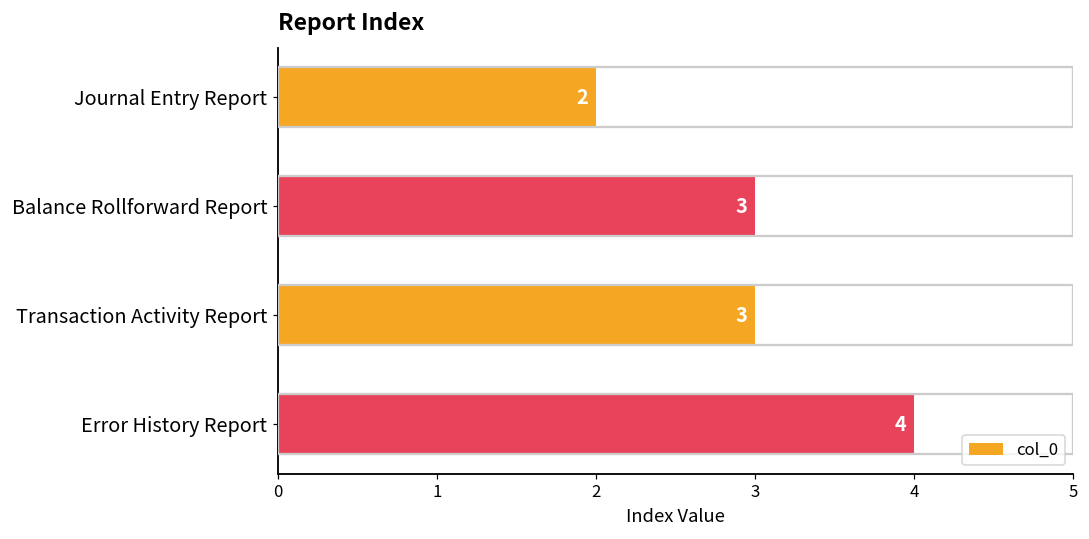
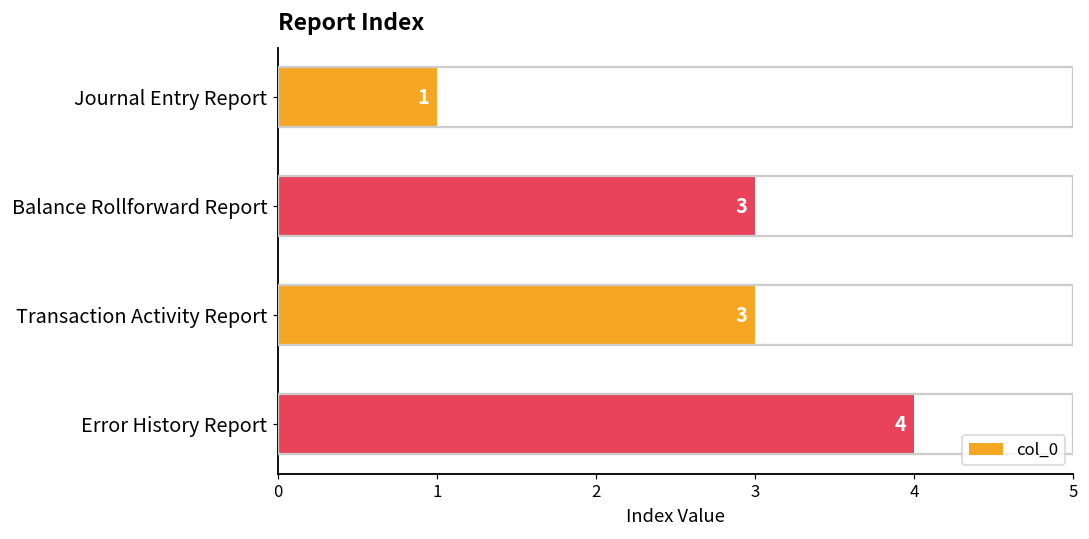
  {
-   "Journal Entry Report": 2,
+   "Journal Entry Report": 1,
    "Balance Rollforward Report": 3,
    "Transaction Activity Report": 3,
    "Error History Report": 4
  }
